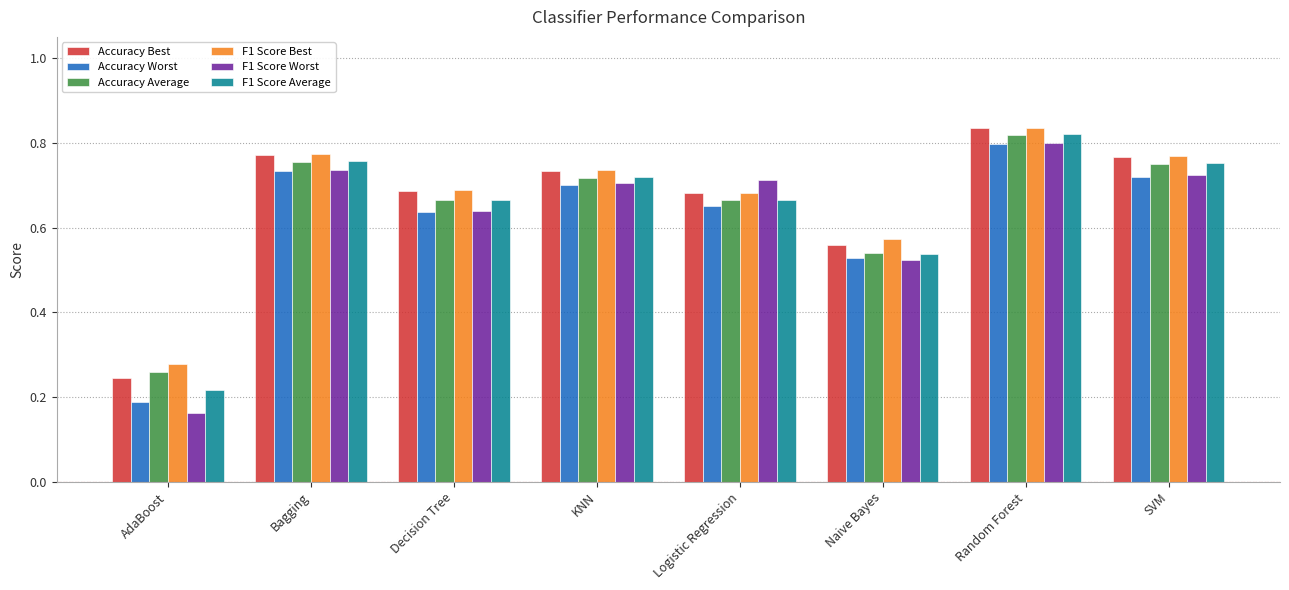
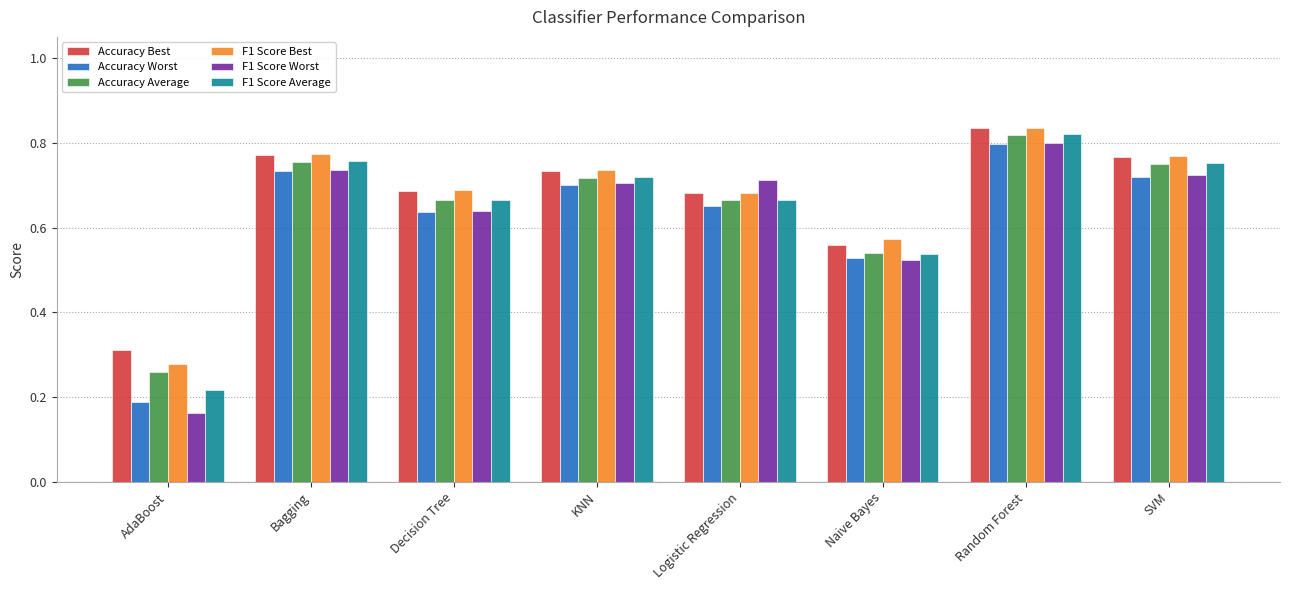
  {
    "Accuracy Best": {
-     "AdaBoost": 0.25,
+     "AdaBoost": 0.31,
      "Bagging": 0.77,
      "Decision Tree": 0.69,
      "KNN": 0.73,
      "Logistic Regression": 0.68,
      "Naive Bayes": 0.56,
      "Random Forest": 0.83,
      "SVM": 0.77
    },
    "Accuracy Worst": {
      "AdaBoost": 0.19,
      "Bagging": 0.73,
      "Decision Tree": 0.64,
      "KNN": 0.70,
      "Logistic Regression": 0.65,
      "Naive Bayes": 0.53,
      "Random Forest": 0.80,
      "SVM": 0.72
    },
    "Accuracy Average": {
      "AdaBoost": 0.26,
      "Bagging": 0.76,
      "Decision Tree": 0.67,
      "KNN": 0.72,
      "Logistic Regression": 0.66,
      "Naive Bayes": 0.54,
      "Random Forest": 0.82,
      "SVM": 0.75
    },
    "F1 Score Best": {
      "AdaBoost": 0.28,
      "Bagging": 0.77,
      "Decision Tree": 0.69,
      "KNN": 0.74,
      "Logistic Regression": 0.68,
      "Naive Bayes": 0.57,
      "Random Forest": 0.84,
      "SVM": 0.77
    },
    "F1 Score Worst": {
      "AdaBoost": 0.16,
      "Bagging": 0.74,
      "Decision Tree": 0.64,
      "KNN": 0.70,
      "Logistic Regression": 0.71,
      "Naive Bayes": 0.52,
      "Random Forest": 0.80,
      "SVM": 0.72
    },
    "F1 Score Average": {
      "AdaBoost": 0.22,
      "Bagging": 0.76,
      "Decision Tree": 0.67,
      "KNN": 0.72,
      "Logistic Regression": 0.66,
      "Naive Bayes": 0.54,
      "Random Forest": 0.82,
      "SVM": 0.75
    }
  }
